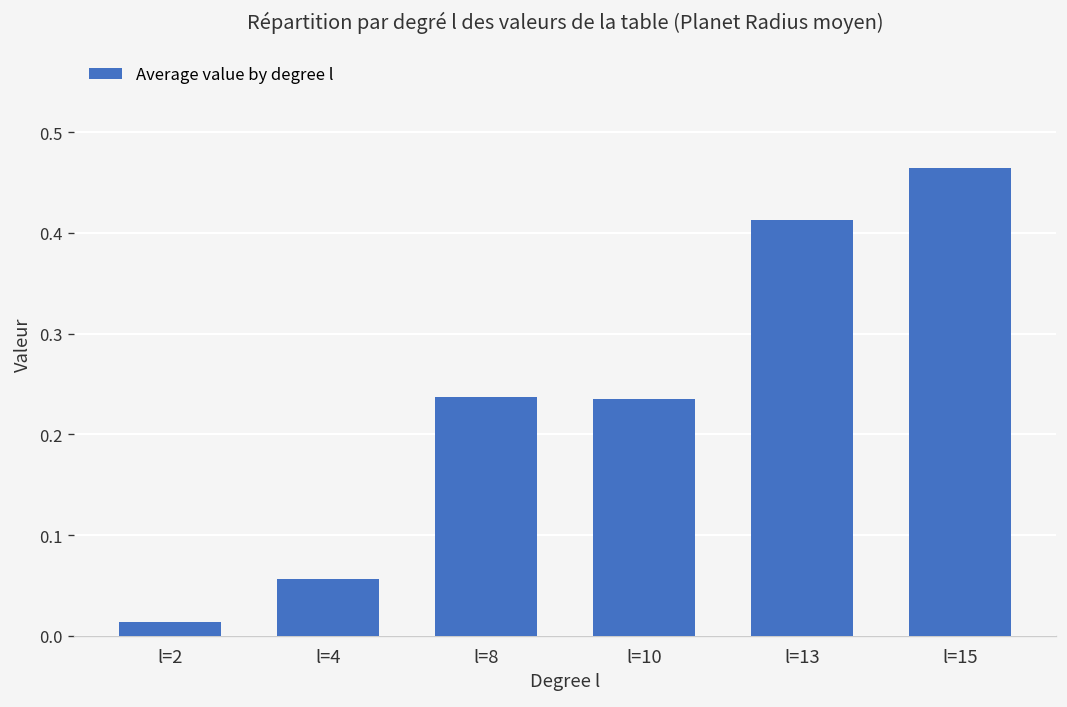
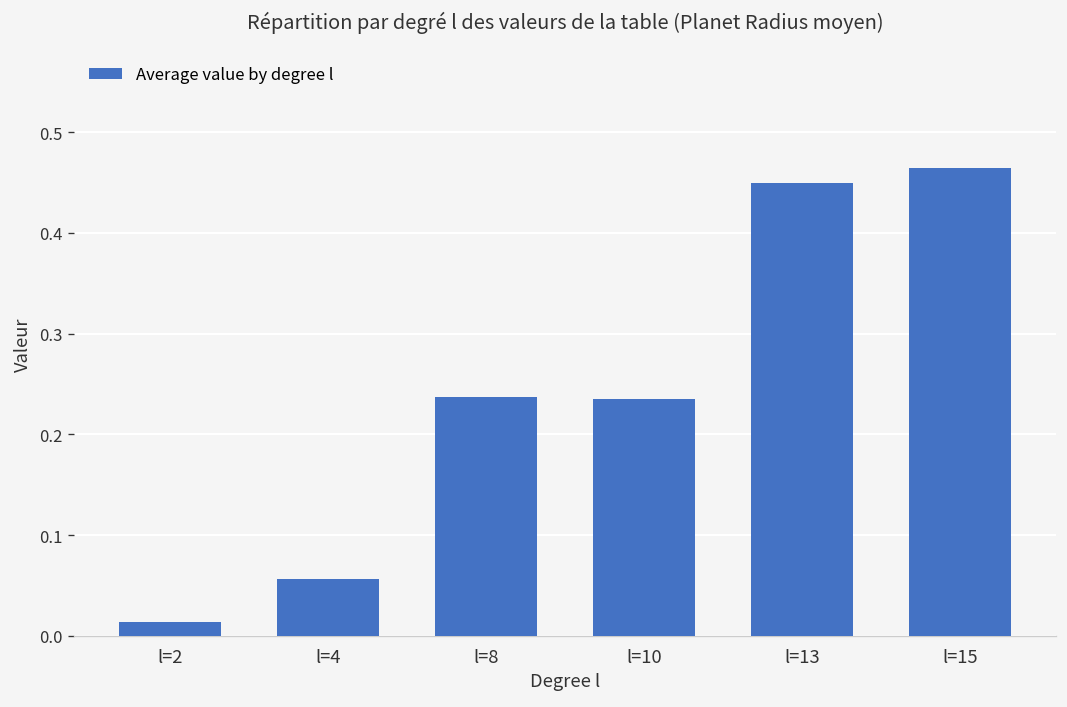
  {
    "l=2": 0.01,
    "l=4": 0.06,
    "l=8": 0.24,
    "l=10": 0.23,
-   "l=13": 0.41,
+   "l=13": 0.45,
    "l=15": 0.46
  }
